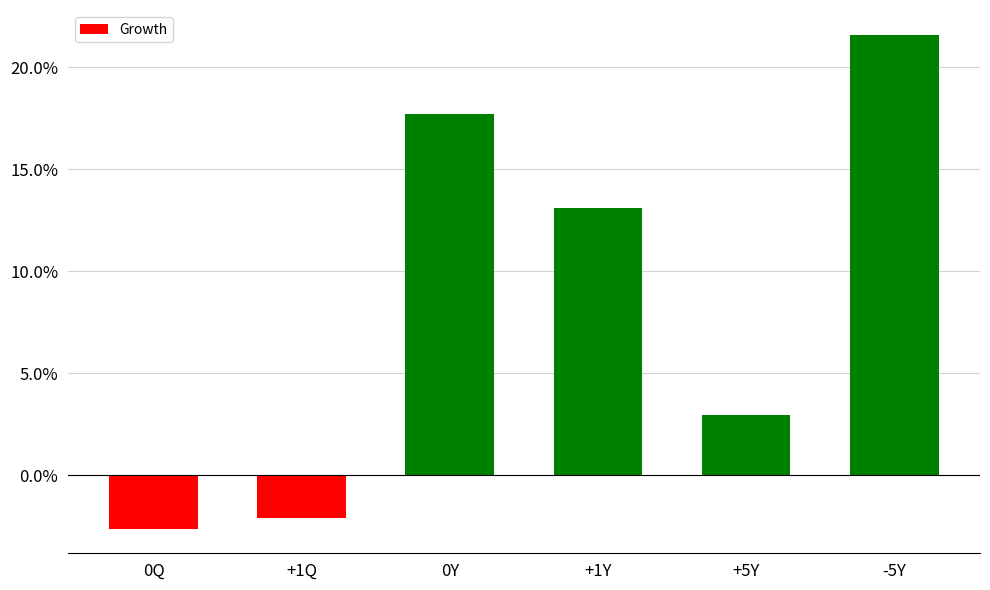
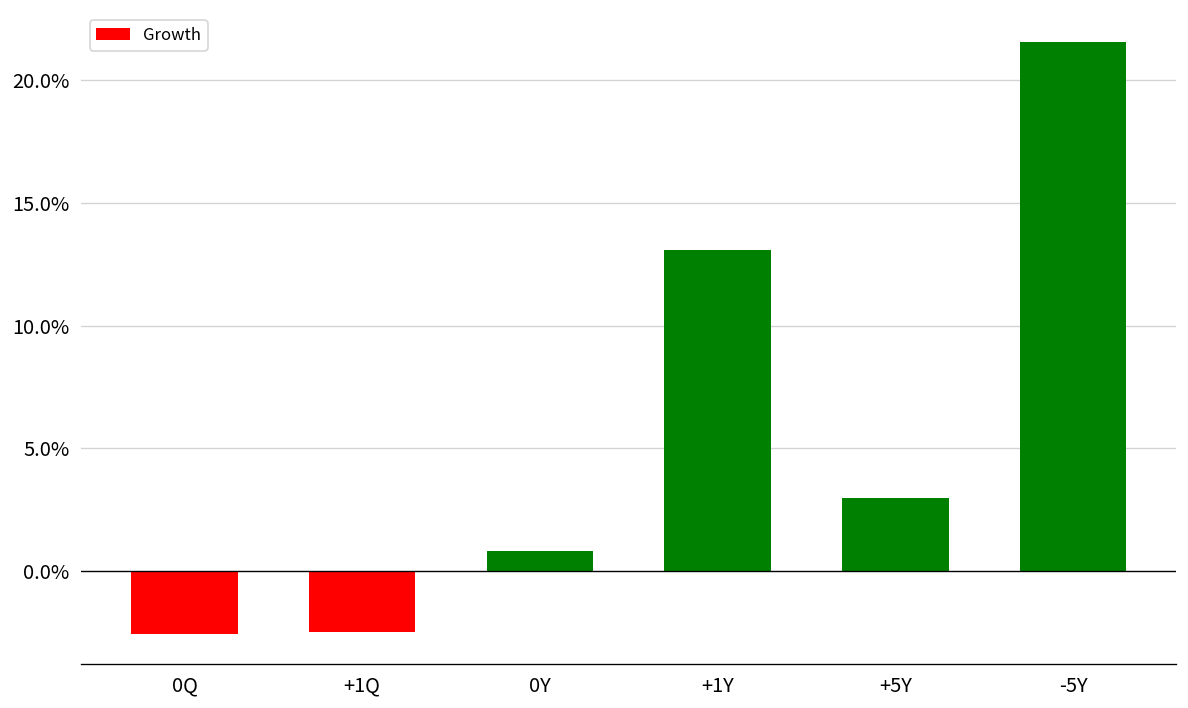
  {
    "0Q": "-2.6%",
-   "+1Q": "-2.1%",
-   "0Y": "17.7%",
+   "+1Q": "-2.5%",
+   "0Y": "0.8%",
    "+1Y": "13.1%",
    "+5Y": "3.0%",
    "-5Y": "21.6%"
  }
